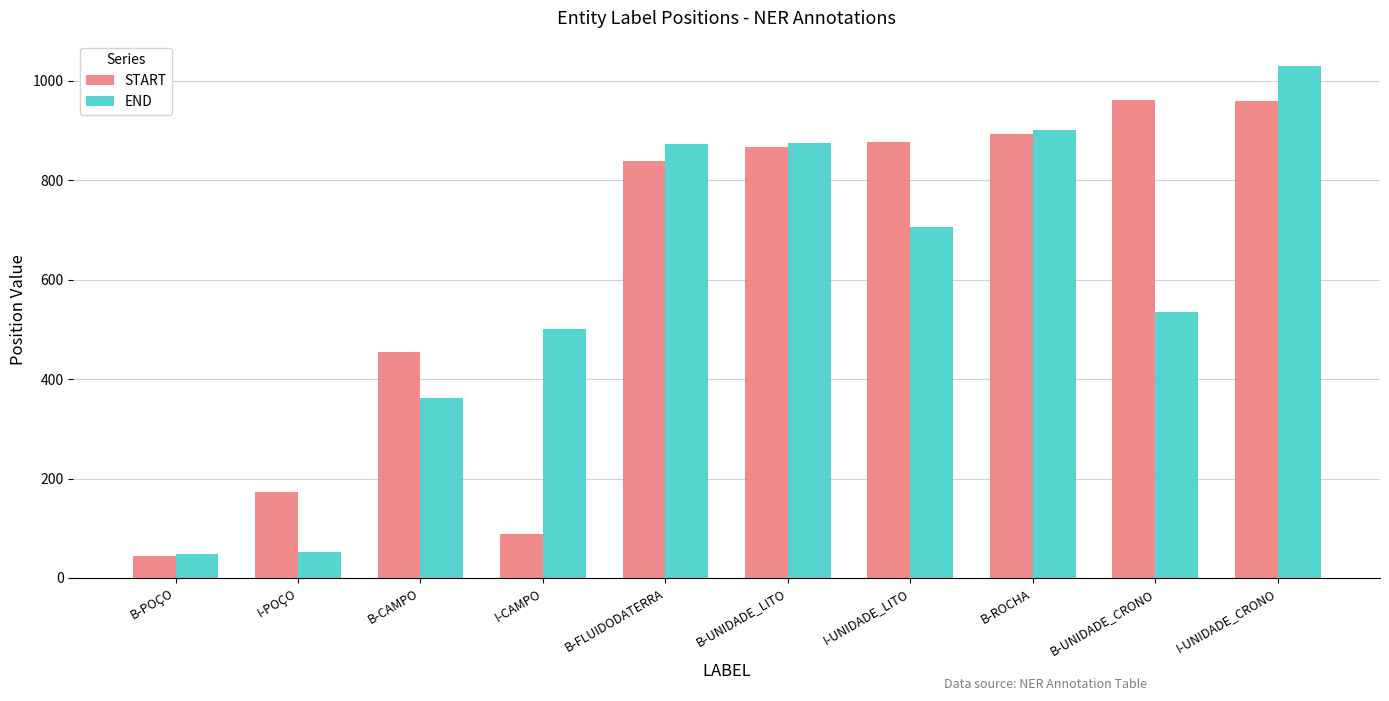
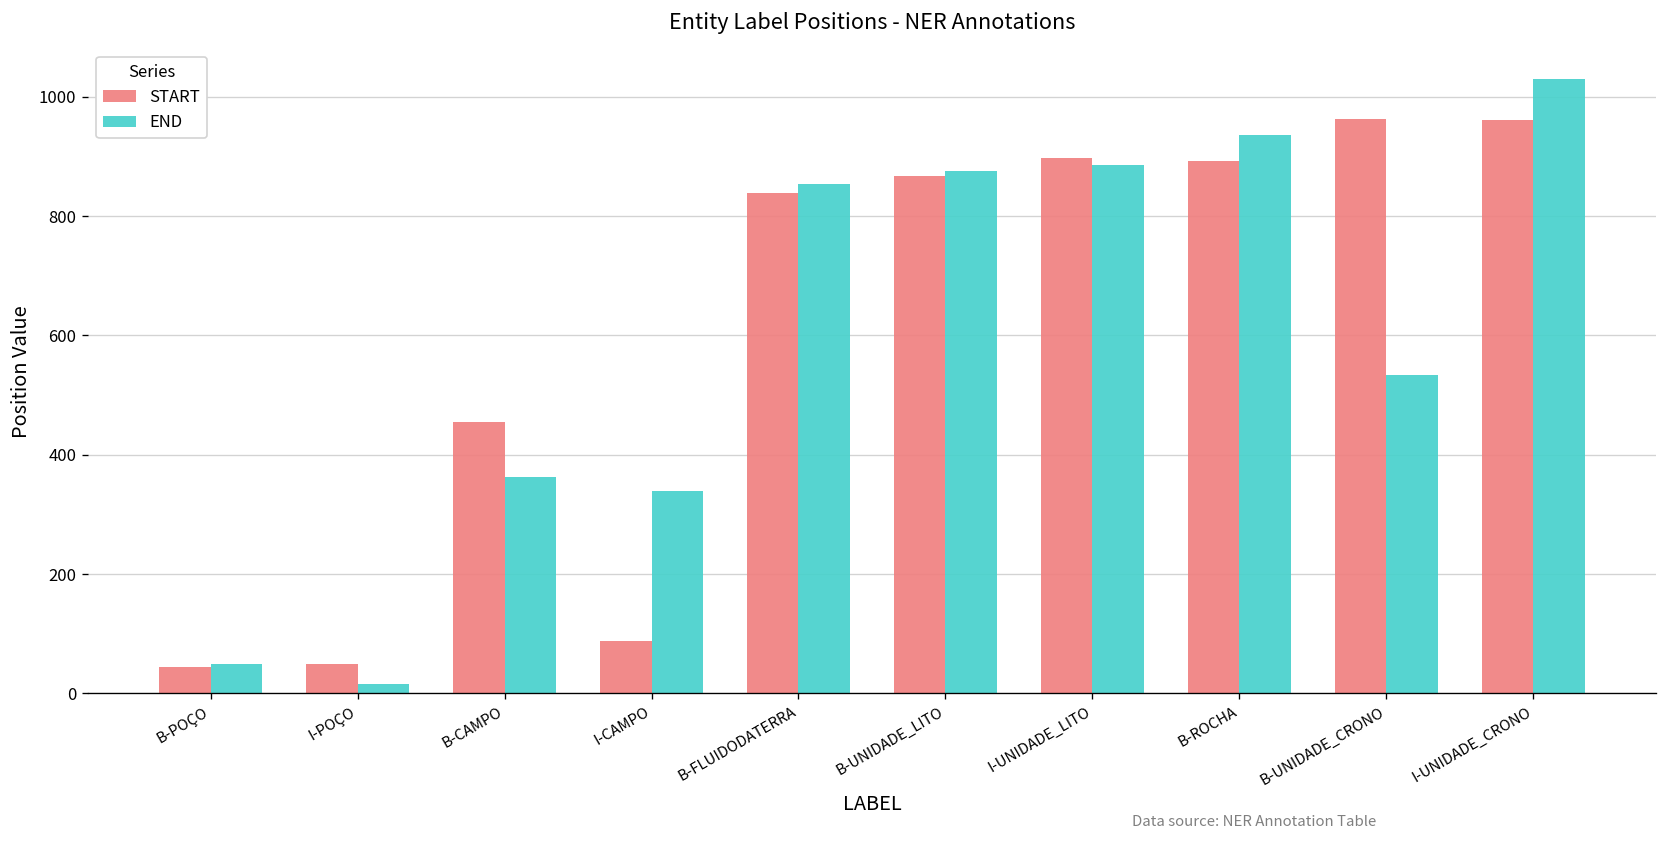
  {
    "START": {
      "B-POÇO": 50,
-     "I-POÇO": 170,
+     "I-POÇO": 50,
      "B-CAMPO": 460,
      "I-CAMPO": 90,
      "B-FLUIDODATERRA": 840,
      "B-UNIDADE_LITO": 870,
-     "I-UNIDADE_LITO": 880,
+     "I-UNIDADE_LITO": 900,
      "B-ROCHA": 890,
      "B-UNIDADE_CRONO": 960,
      "I-UNIDADE_CRONO": 960
    },
    "END": {
      "B-POÇO": 50,
-     "I-POÇO": 50,
+     "I-POÇO": 20,
      "B-CAMPO": 360,
-     "I-CAMPO": 500,
-     "B-FLUIDODATERRA": 870,
+     "I-CAMPO": 340,
+     "B-FLUIDODATERRA": 850,
      "B-UNIDADE_LITO": 880,
-     "I-UNIDADE_LITO": 710,
-     "B-ROCHA": 900,
+     "I-UNIDADE_LITO": 890,
+     "B-ROCHA": 940,
      "B-UNIDADE_CRONO": 530,
      "I-UNIDADE_CRONO": 1030
    }
  }
